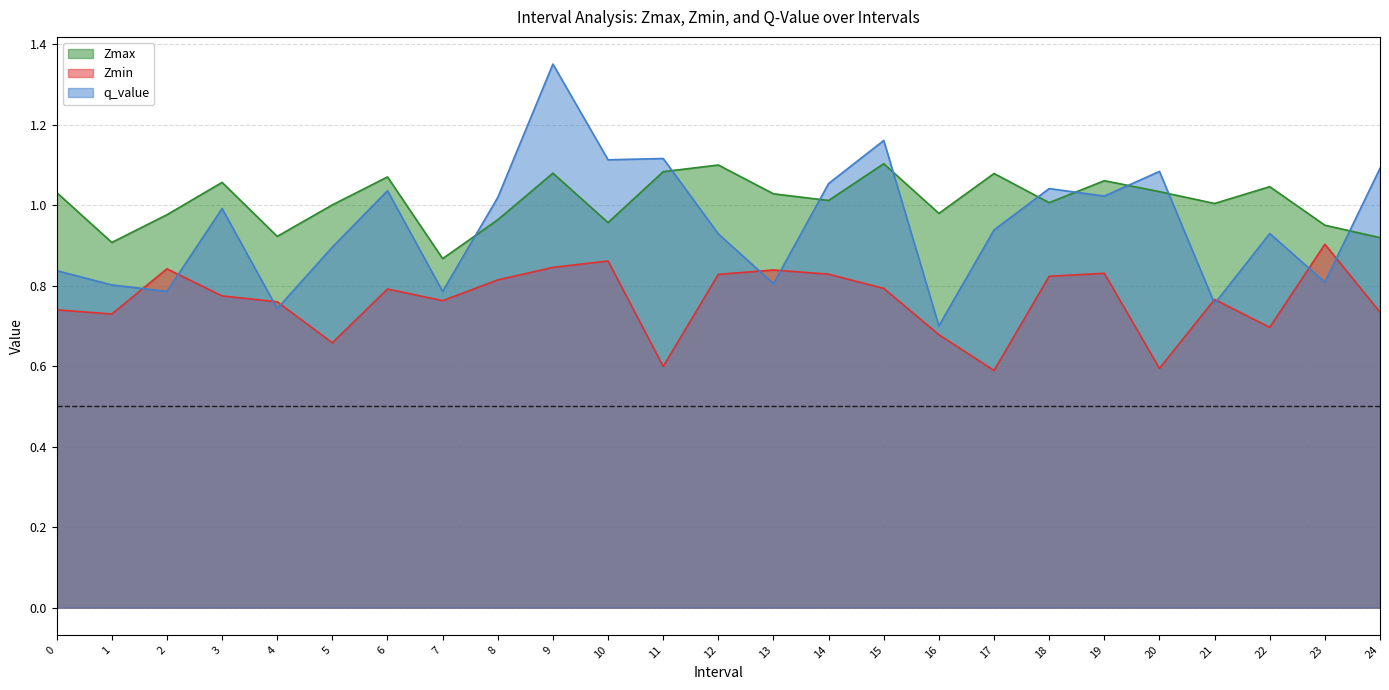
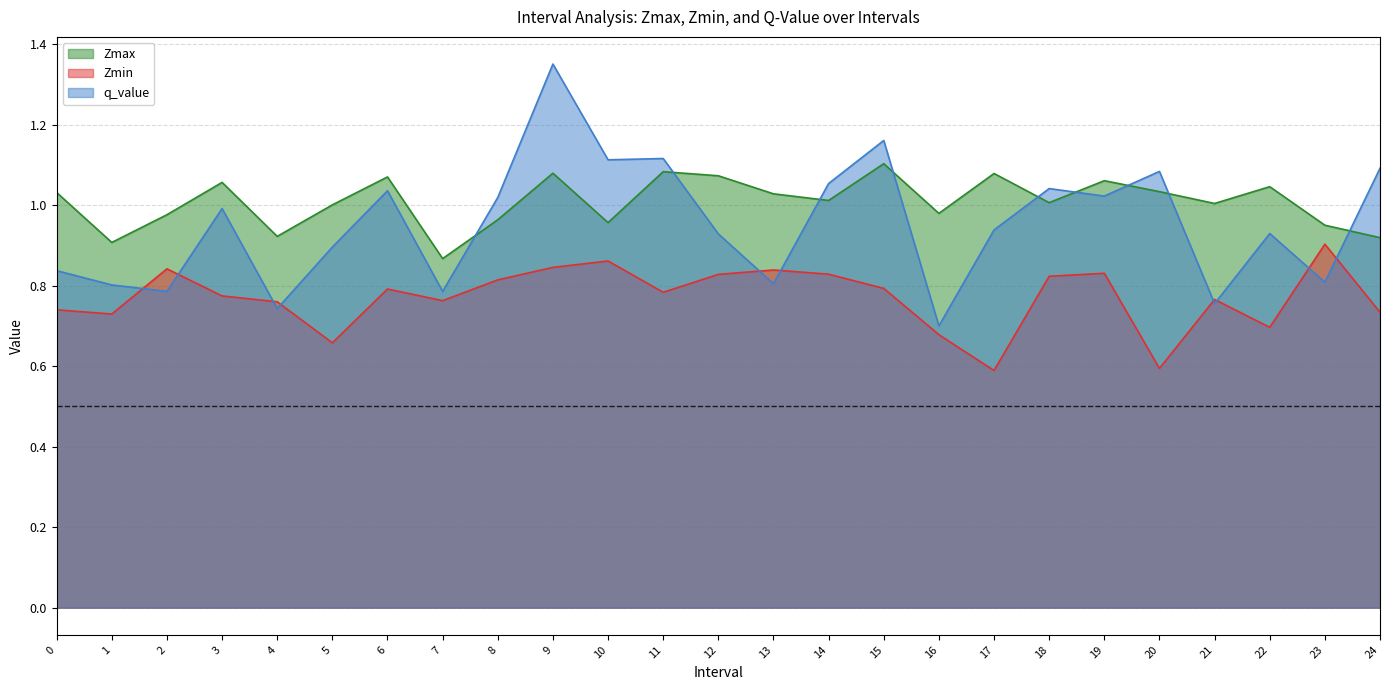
  {
    "Zmax": {
      "0": 1.03,
      "1": 0.91,
      "2": 0.98,
      "3": 1.06,
      "4": 0.92,
      "5": 1.00,
      "6": 1.07,
      "7": 0.87,
      "8": 0.96,
      "9": 1.08,
      "10": 0.96,
      "11": 1.08,
-     "12": 1.10,
+     "12": 1.07,
      "13": 1.03,
      "14": 1.01,
      "15": 1.10,
      "16": 0.98,
      "17": 1.08,
      "18": 1.01,
      "19": 1.06,
      "20": 1.03,
      "21": 1.00,
      "22": 1.05,
      "23": 0.95,
      "24": 0.92
    },
    "Zmin": {
      "0": 0.74,
      "1": 0.73,
      "2": 0.84,
      "3": 0.77,
      "4": 0.76,
      "5": 0.66,
      "6": 0.79,
      "7": 0.76,
      "8": 0.81,
      "9": 0.85,
      "10": 0.86,
-     "11": 0.60,
+     "11": 0.78,
      "12": 0.83,
      "13": 0.84,
      "14": 0.83,
      "15": 0.79,
      "16": 0.68,
      "17": 0.59,
      "18": 0.82,
      "19": 0.83,
      "20": 0.59,
      "21": 0.77,
      "22": 0.70,
      "23": 0.90,
      "24": 0.73
    },
    "q_value": {
      "0": 0.84,
      "1": 0.80,
      "2": 0.79,
      "3": 0.99,
      "4": 0.74,
      "5": 0.90,
      "6": 1.04,
      "7": 0.79,
      "8": 1.02,
      "9": 1.35,
      "10": 1.11,
      "11": 1.12,
      "12": 0.93,
      "13": 0.80,
      "14": 1.05,
      "15": 1.16,
      "16": 0.70,
      "17": 0.94,
      "18": 1.04,
      "19": 1.02,
      "20": 1.08,
      "21": 0.76,
      "22": 0.93,
      "23": 0.81,
      "24": 1.09
    }
  }
